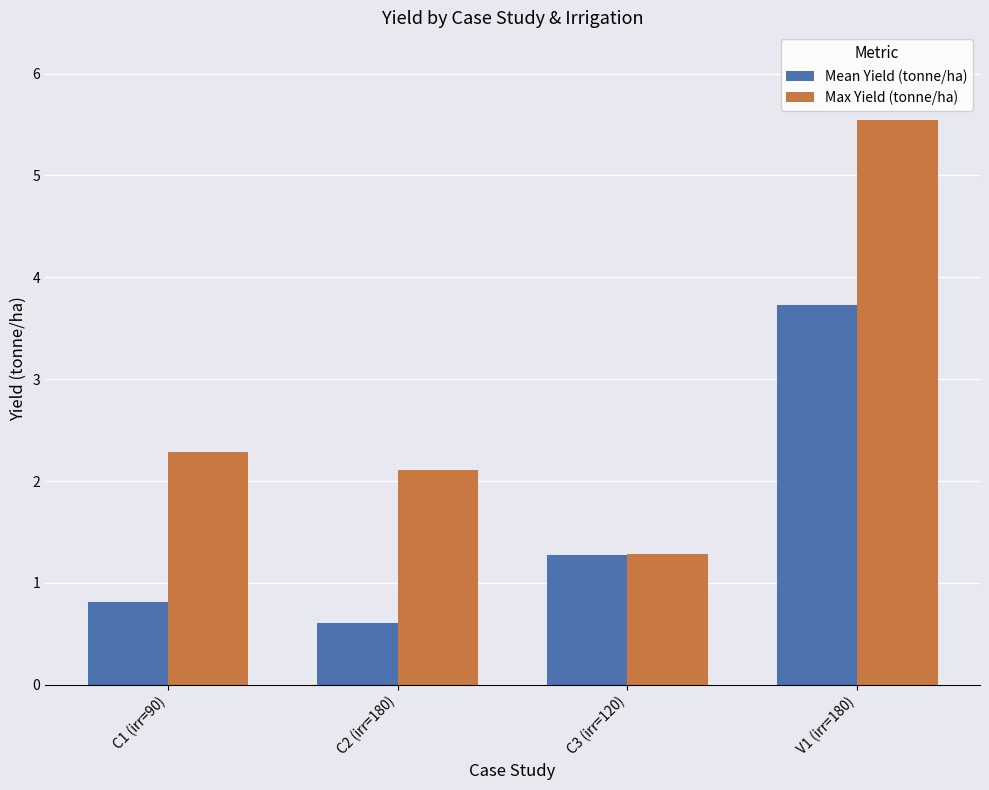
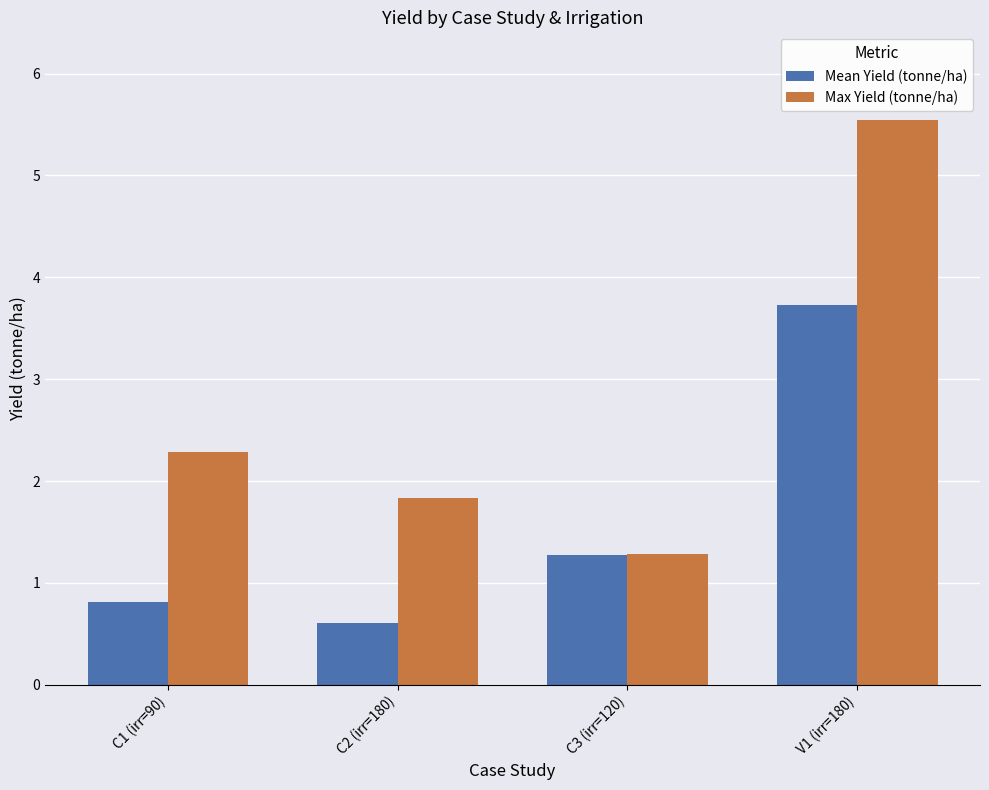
  {
    "Mean Yield (tonne/ha)": {
      "C1 (irr=90)": 0.81,
      "C2 (irr=180)": 0.61,
      "C3 (irr=120)": 1.28,
      "V1 (irr=180)": 3.73
    },
    "Max Yield (tonne/ha)": {
      "C1 (irr=90)": 2.28,
-     "C2 (irr=180)": 2.11,
+     "C2 (irr=180)": 1.83,
      "C3 (irr=120)": 1.28,
      "V1 (irr=180)": 5.55
    }
  }
